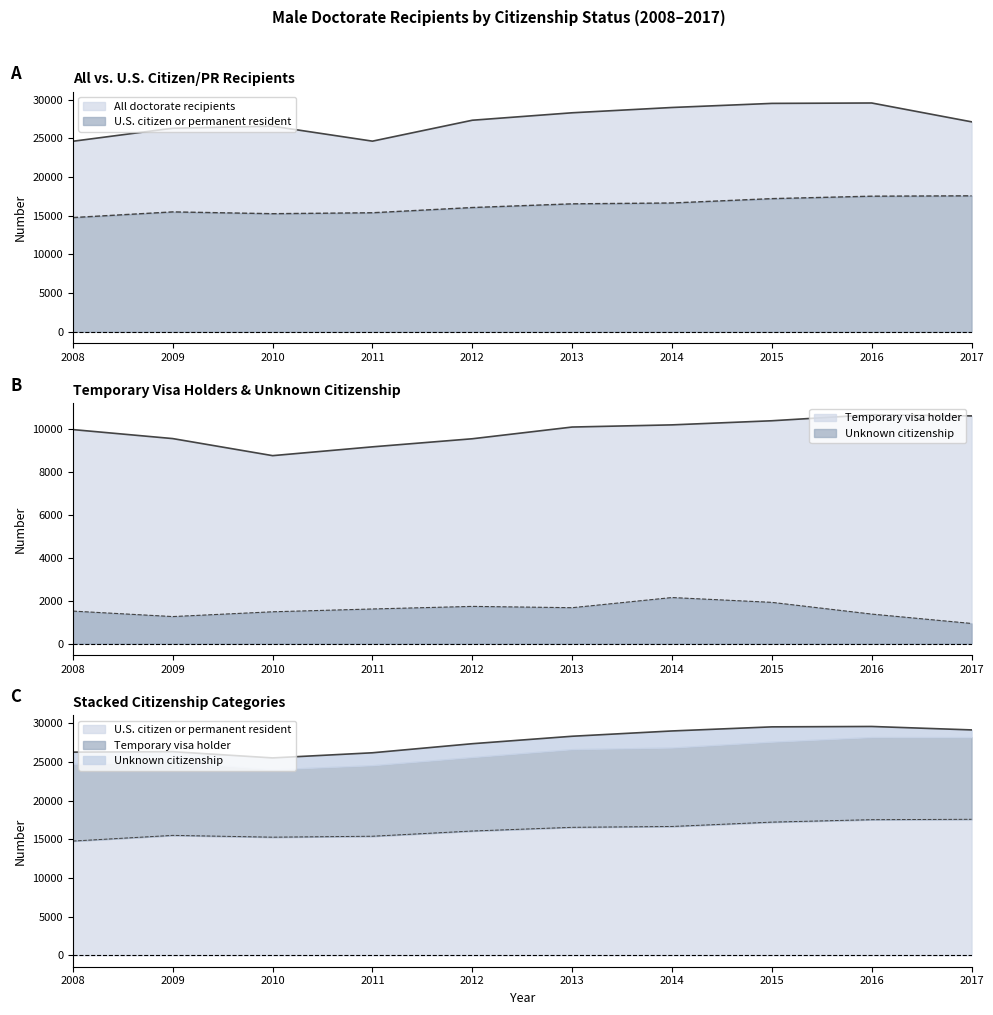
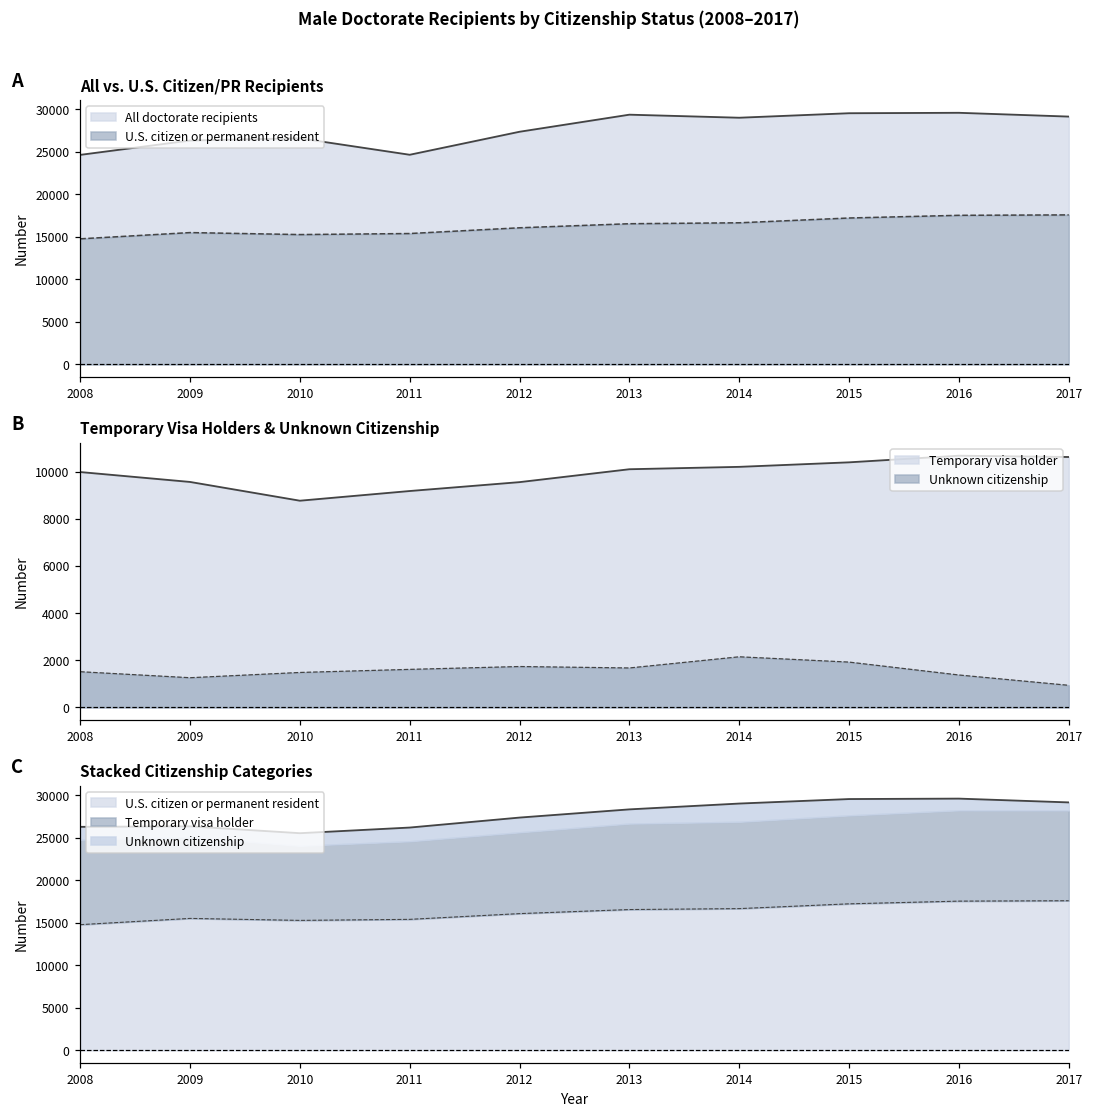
  {
    "All vs. U.S. Citizen/PR Recipients": {
      "All doctorate recipients": {
        "2008": 25000,
        "2011": 25000,
        "2012": 27000,
-       "2013": 28000,
+       "2013": 29000,
        "2014": 29000,
        "2015": 30000,
        "2016": 30000,
-       "2017": 27000
+       "2017": 29000
      }
    },
    "Stacked Citizenship Categories": {
      "Temporary visa holder": {
        "2008": 10000,
        "2011": 9000,
        "2012": 10000,
        "2013": 10000,
        "2014": 10000,
        "2015": 10000,
        "2016": 11000,
        "2017": 11000
      }
    }
  }
